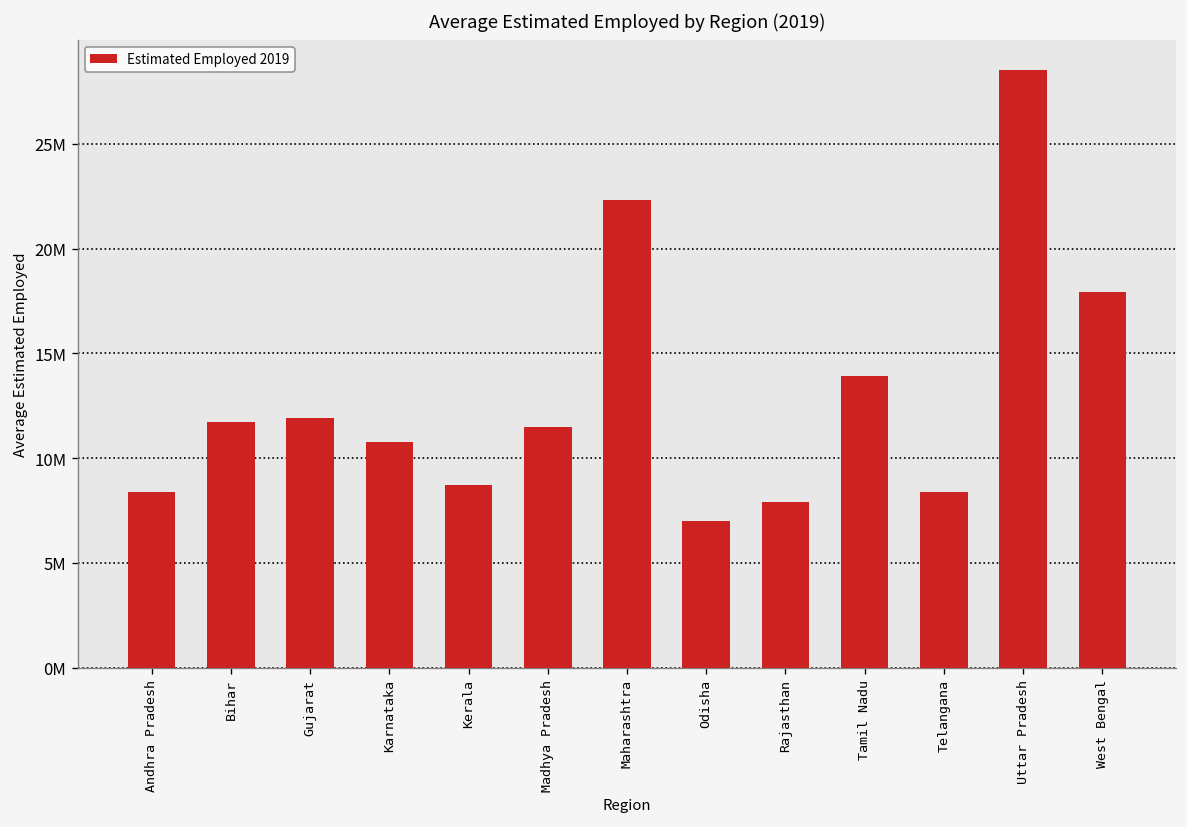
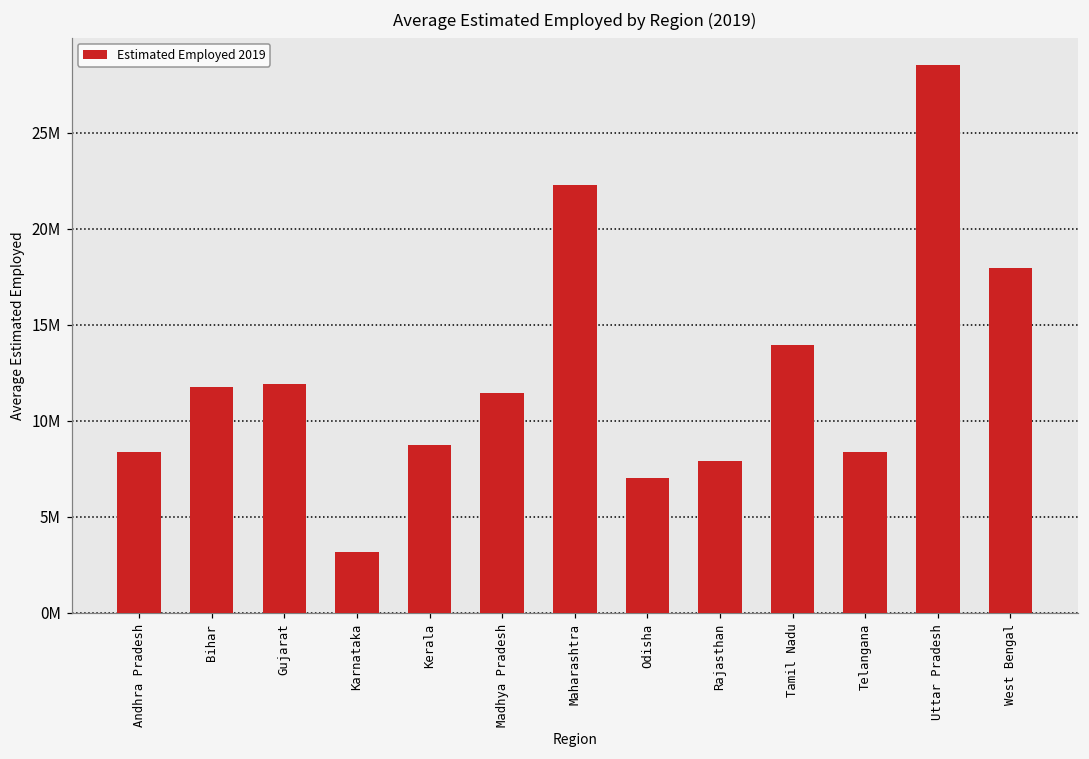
  {
    "Andhra Pradesh": 8400000,
    "Bihar": 11700000,
    "Gujarat": 11900000,
-   "Karnataka": 10800000,
+   "Karnataka": 3200000,
    "Kerala": 8700000,
    "Madhya Pradesh": 11500000,
    "Maharashtra": 22300000,
    "Odisha": 7000000,
    "Rajasthan": 7900000,
    "Tamil Nadu": 13900000,
    "Telangana": 8400000,
    "Uttar Pradesh": 28500000,
    "West Bengal": 18000000
  }
